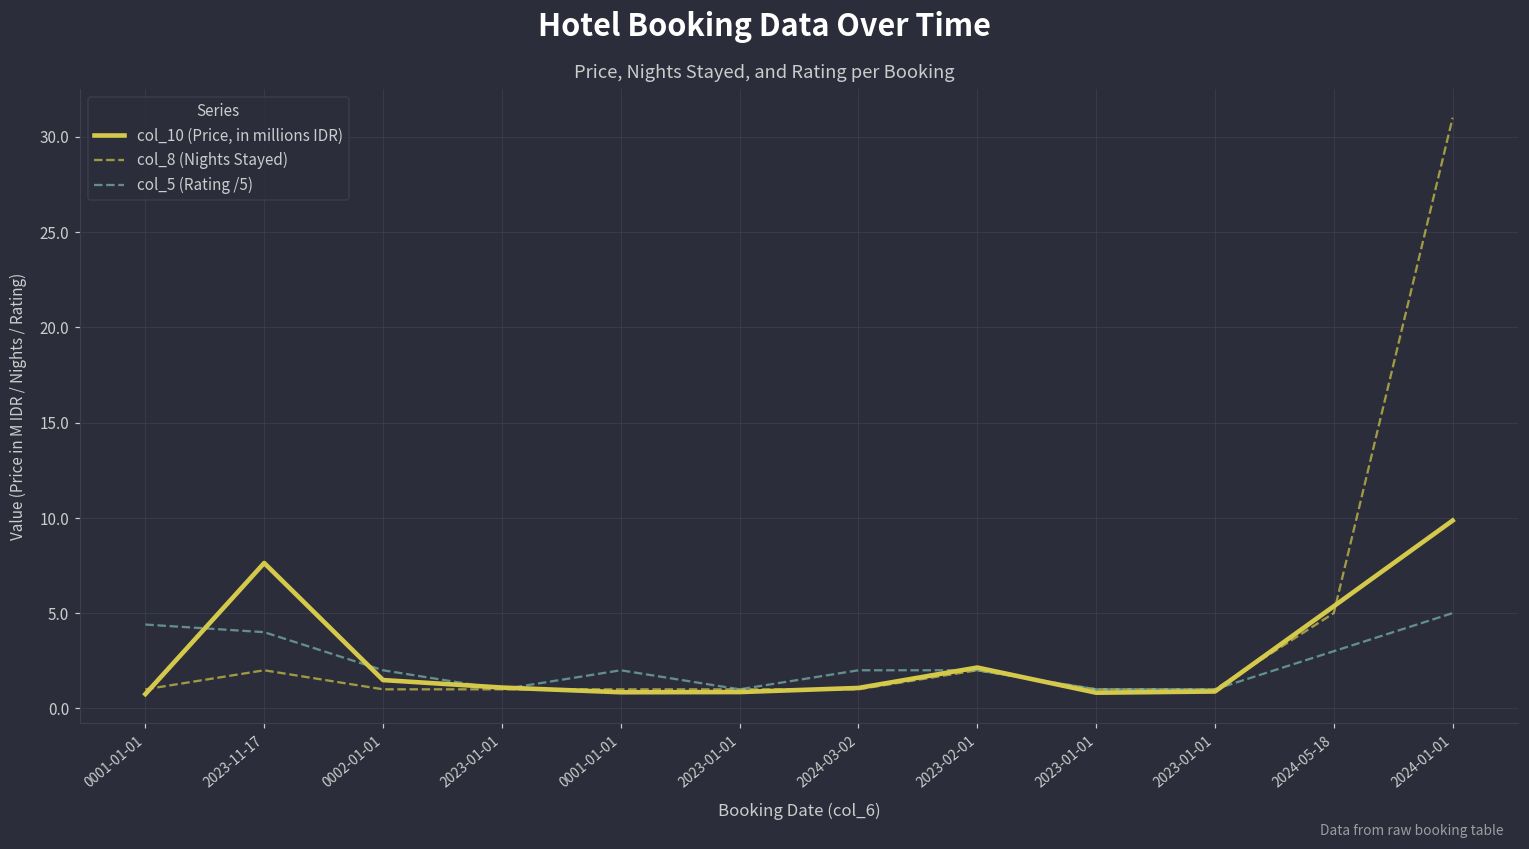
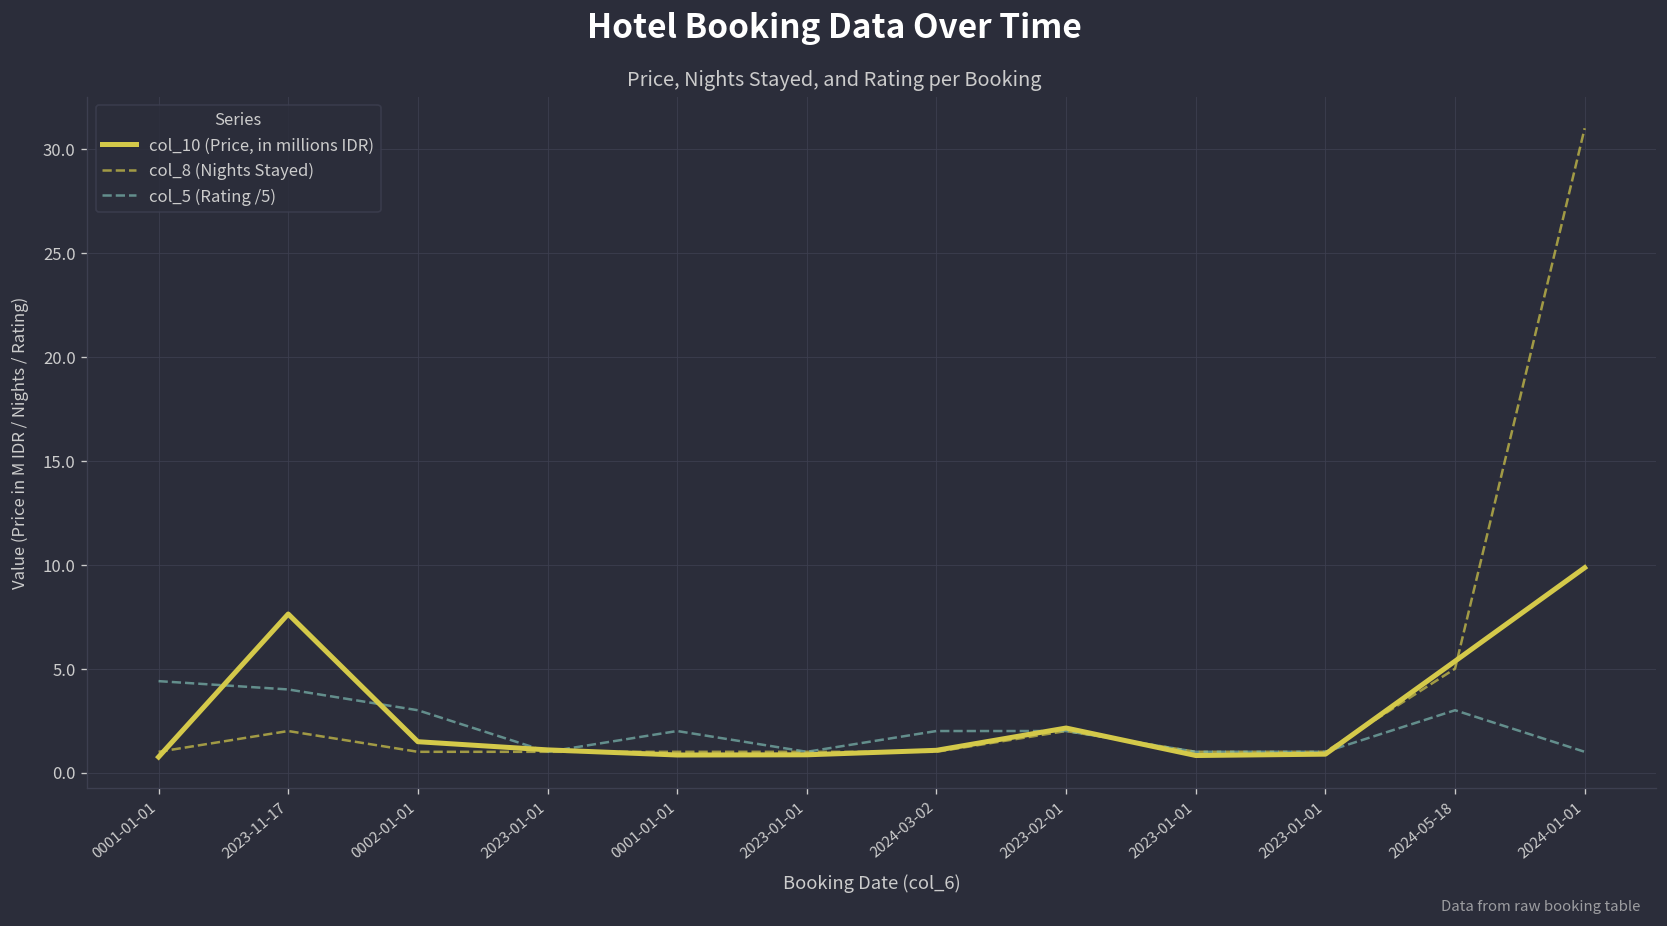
  {
    "col_5 (Rating /5)": {
      "2023-11-17": 4,
-     "0002-01-01": 2,
+     "0002-01-01": 3,
      "2024-03-02": 2,
      "2024-05-18": 3,
-     "2024-01-01": 5
+     "2024-01-01": 1
    }
  }
